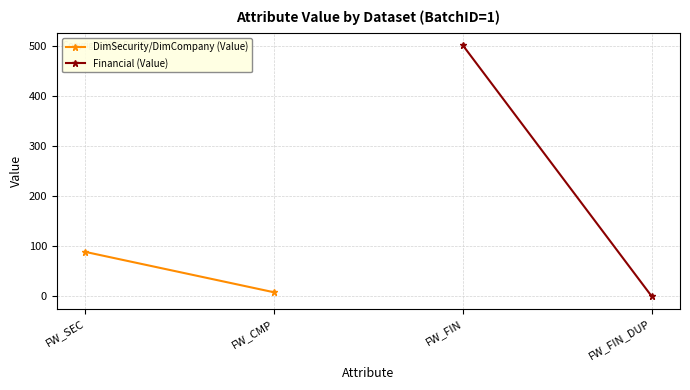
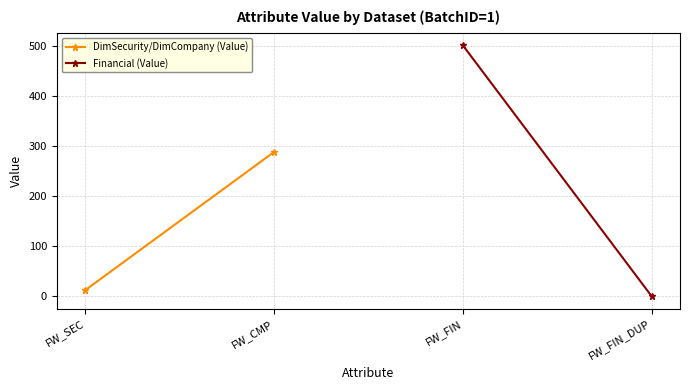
  {
    "DimSecurity/DimCompany (Value)": {
-     "FW_SEC": 90,
-     "FW_CMP": 10
+     "FW_SEC": 10,
+     "FW_CMP": 290
    },
    "Financial (Value)": {
      "FW_FIN": 500,
      "FW_FIN_DUP": 0
    }
  }
